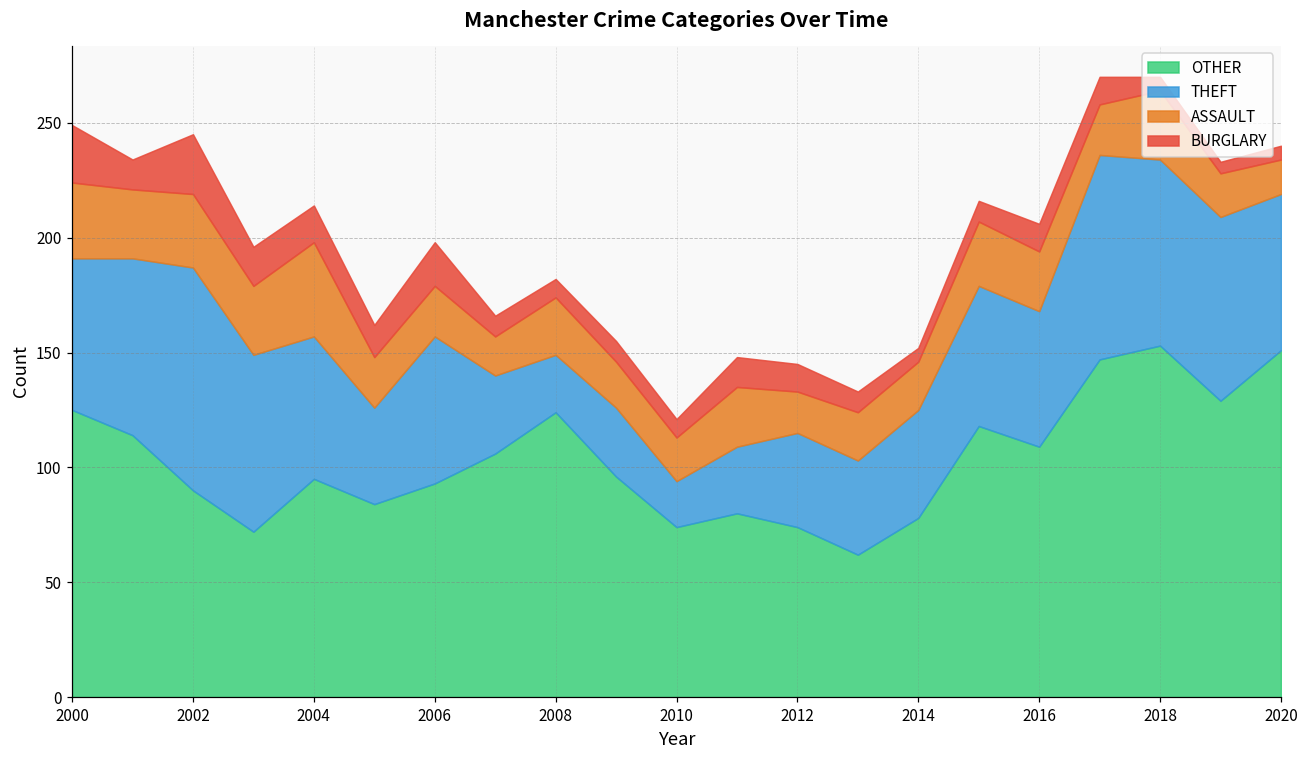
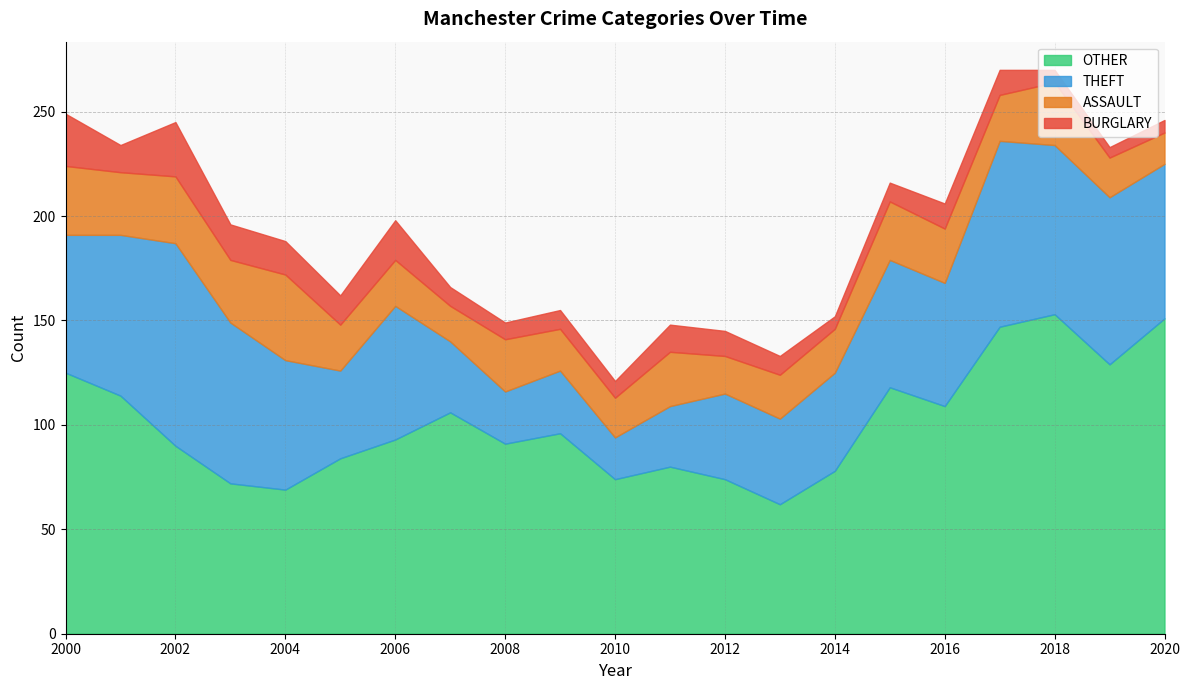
  {
    "OTHER": {
      "2000": 125,
      "2002": 90,
-     "2004": 95,
+     "2004": 69,
      "2006": 93,
-     "2008": 124,
+     "2008": 91,
      "2010": 74,
      "2012": 74,
      "2014": 78,
      "2016": 109,
      "2018": 153,
      "2020": 151
    },
    "THEFT": {
      "2000": 66,
      "2002": 97,
      "2004": 62,
      "2006": 64,
      "2008": 25,
      "2010": 20,
      "2012": 41,
      "2014": 47,
      "2016": 59,
      "2018": 81,
-     "2020": 68
+     "2020": 74
    }
  }
